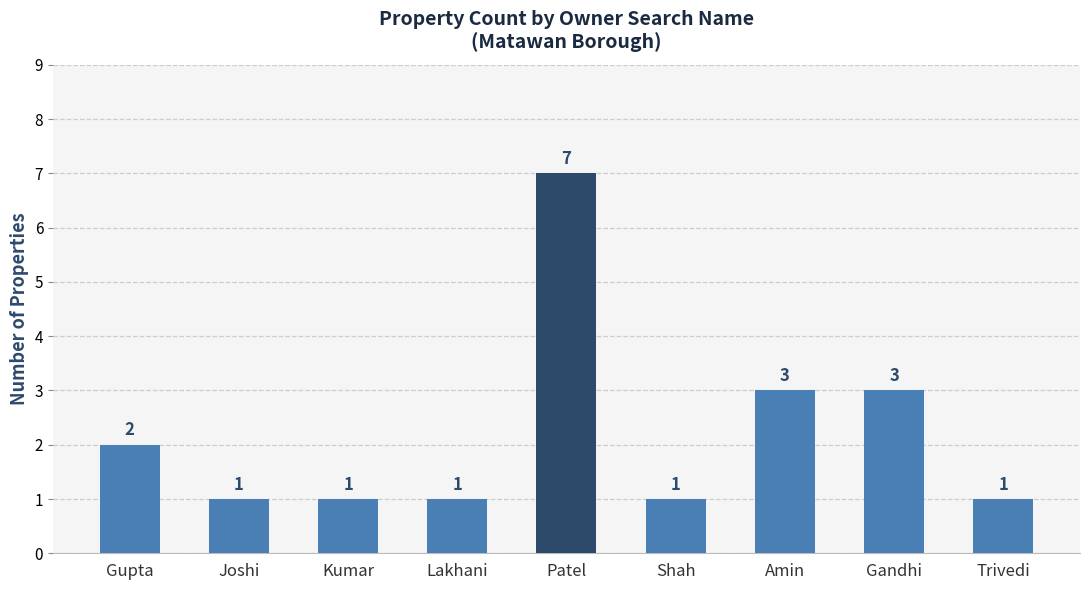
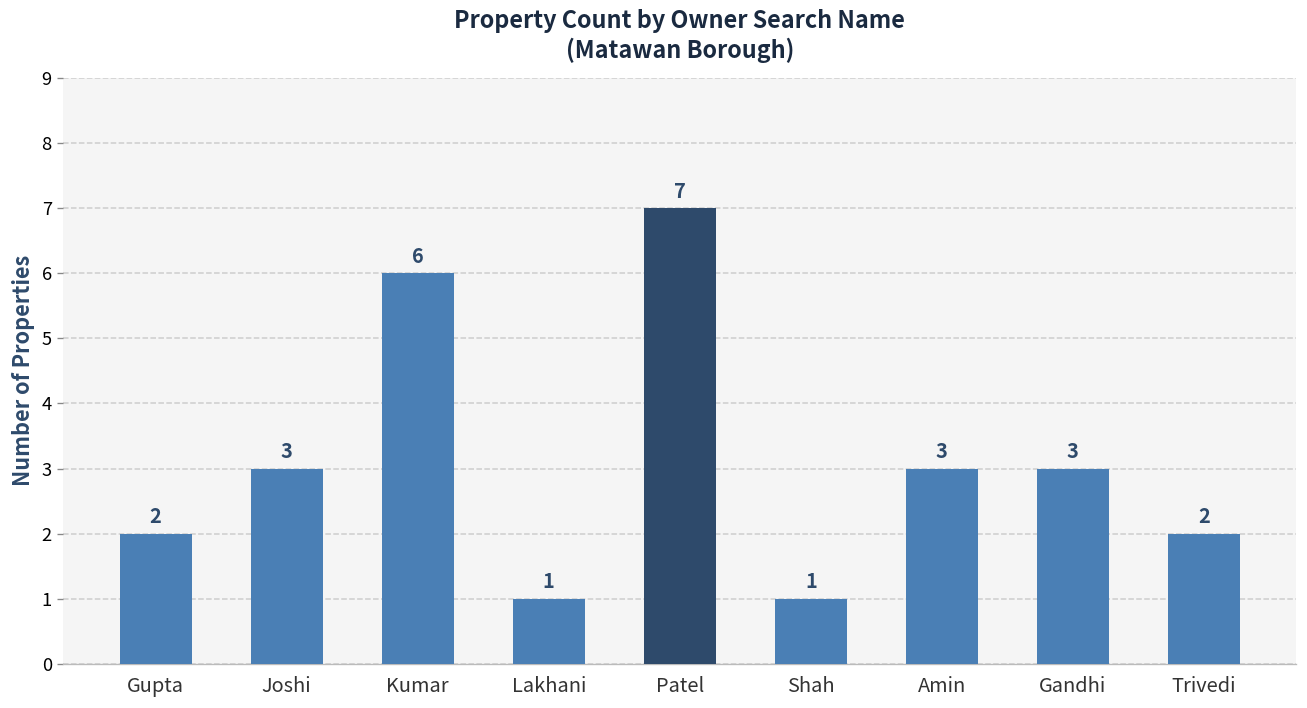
  {
    "Gupta": 2,
-   "Joshi": 1,
-   "Kumar": 1,
+   "Joshi": 3,
+   "Kumar": 6,
    "Lakhani": 1,
    "Patel": 7,
    "Shah": 1,
    "Amin": 3,
    "Gandhi": 3,
-   "Trivedi": 1
+   "Trivedi": 2
  }
